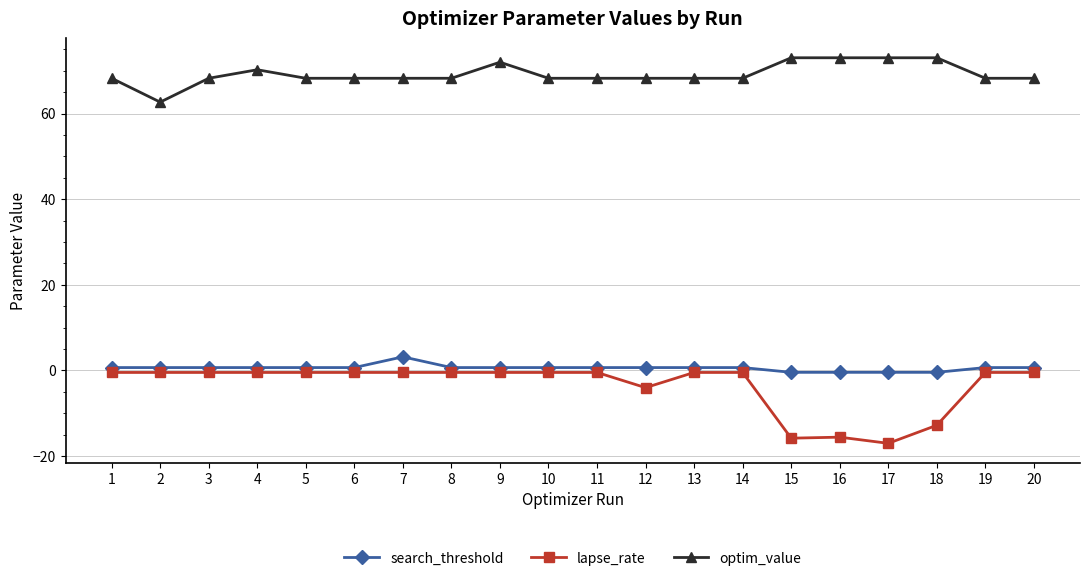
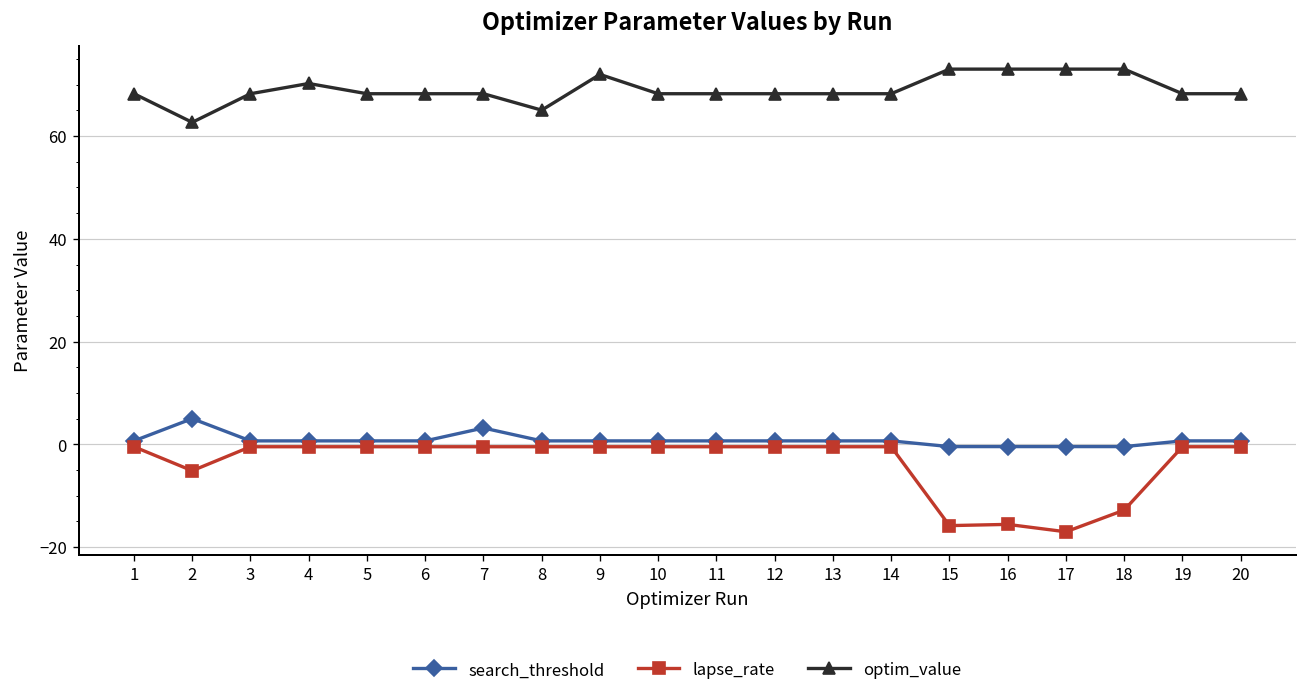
  {
    "search_threshold": {
      "1": 1,
-     "2": 1,
+     "2": 5,
      "3": 1,
      "4": 1,
      "5": 1,
      "6": 1,
      "7": 3,
      "8": 1,
      "9": 1,
      "10": 1,
      "11": 1,
      "12": 1,
      "13": 1,
      "14": 1,
      "15": 0,
      "16": 0,
      "17": 0,
      "18": 0,
      "19": 1,
      "20": 1
    },
    "lapse_rate": {
      "1": 0,
-     "2": 0,
+     "2": -5,
      "3": 0,
      "4": 0,
      "5": 0,
      "6": 0,
      "7": 0,
      "8": 0,
      "9": 0,
      "10": 0,
      "11": 0,
-     "12": -4,
+     "12": 0,
      "13": 0,
      "14": 0,
      "15": -16,
      "16": -16,
      "17": -17,
      "18": -13,
      "19": 0,
      "20": 0
    },
    "optim_value": {
      "1": 68,
      "2": 63,
      "3": 68,
      "4": 70,
      "5": 68,
      "6": 68,
      "7": 68,
-     "8": 68,
+     "8": 65,
      "9": 72,
      "10": 68,
      "11": 68,
      "12": 68,
      "13": 68,
      "14": 68,
      "15": 73,
      "16": 73,
      "17": 73,
      "18": 73,
      "19": 68,
      "20": 68
    }
  }
